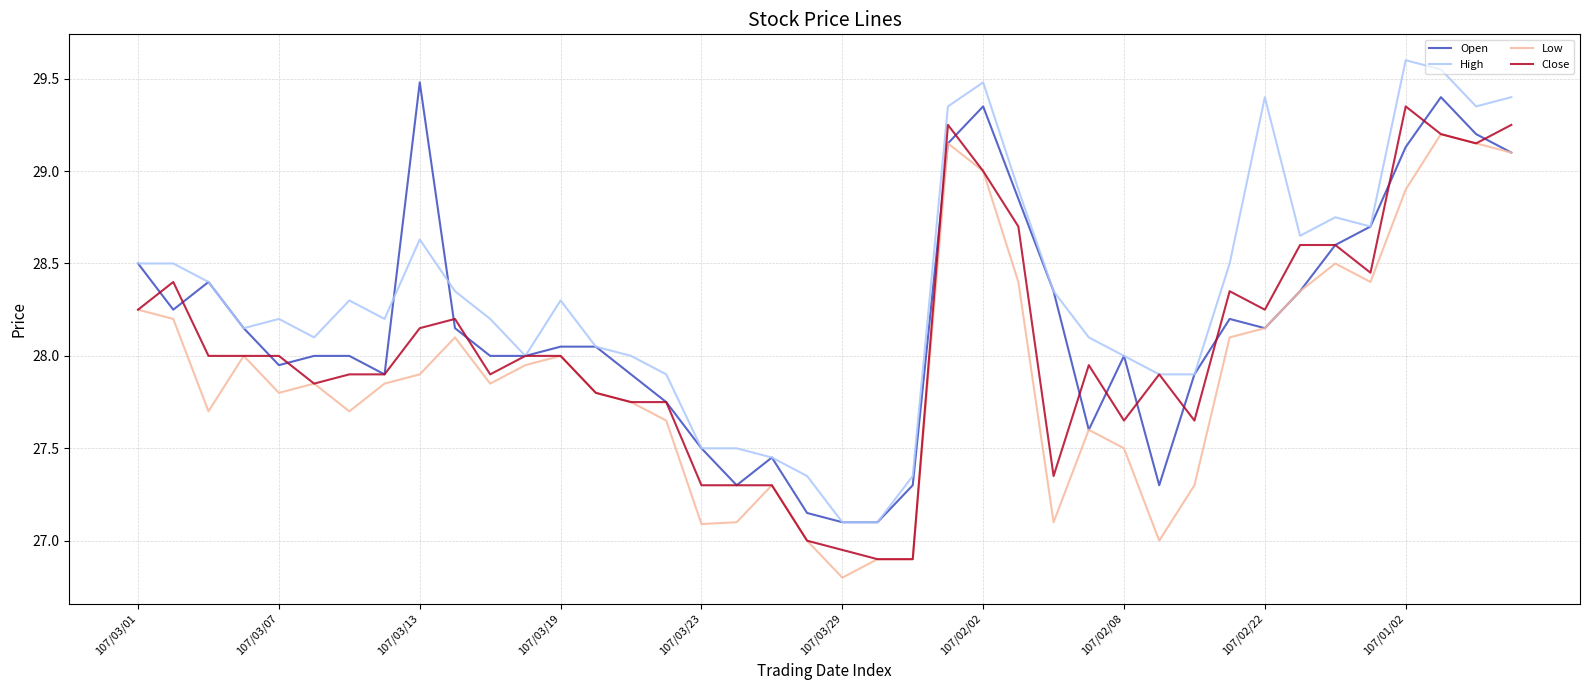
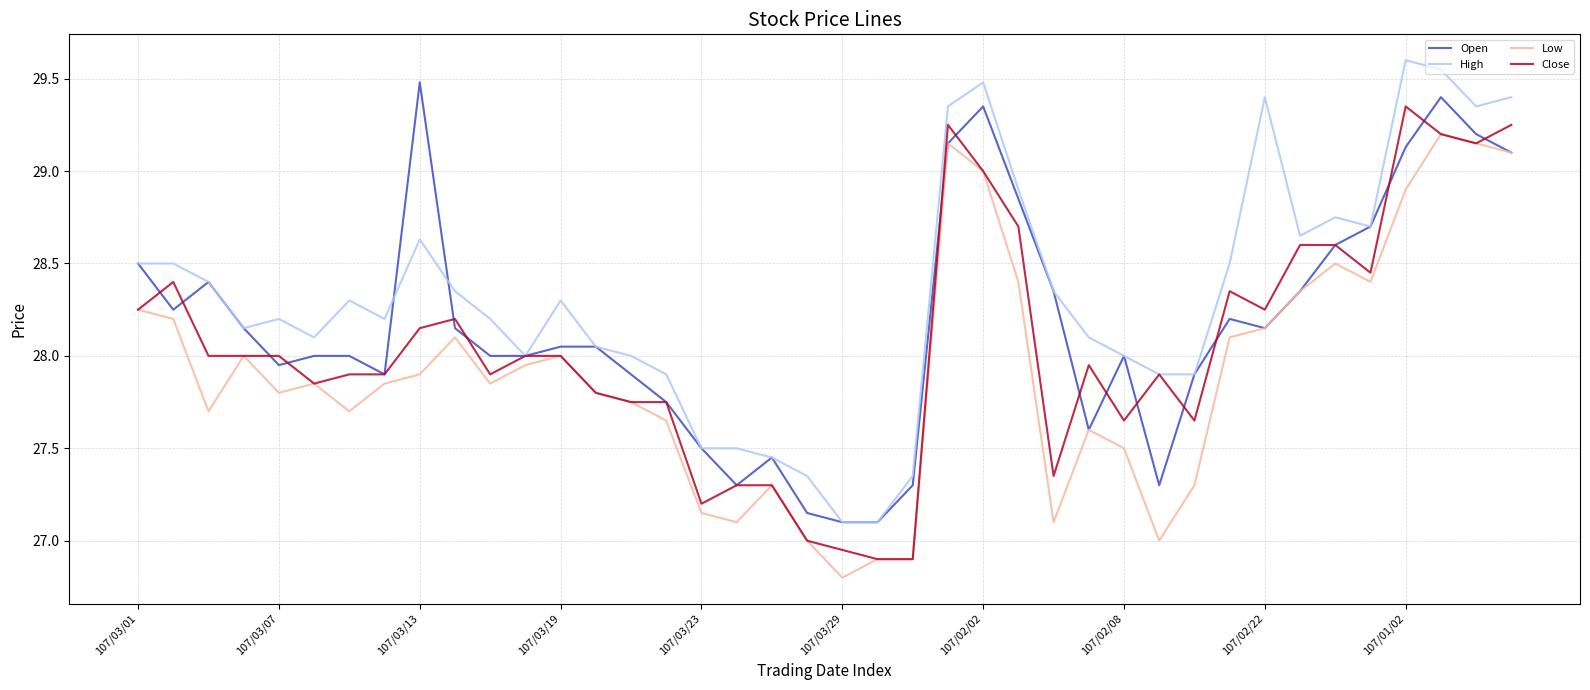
  {
    "Open": {
      "107/03/07": 27.95,
      "107/03/13": 29.48,
      "107/03/19": 28.05,
      "107/02/02": 29.35,
      "107/01/02": 29.13
    },
    "High": {
      "107/03/07": 28.20,
      "107/03/13": 28.63,
      "107/03/19": 28.30,
      "107/02/02": 29.48,
      "107/02/22": 29.40,
      "107/01/02": 29.60
    },
    "Low": {
      "107/03/07": 27.80,
      "107/03/13": 27.90,
-     "107/03/23": 27.09,
+     "107/03/23": 27.15,
      "107/03/29": 26.80,
      "107/02/08": 27.50,
      "107/01/02": 28.90
    },
    "Close": {
      "107/03/07": 28.0,
      "107/03/13": 28.15,
-     "107/03/23": 27.3,
+     "107/03/23": 27.2,
      "107/03/29": 26.95,
      "107/02/08": 27.65,
      "107/02/22": 28.25,
      "107/01/02": 29.35
    }
  }
